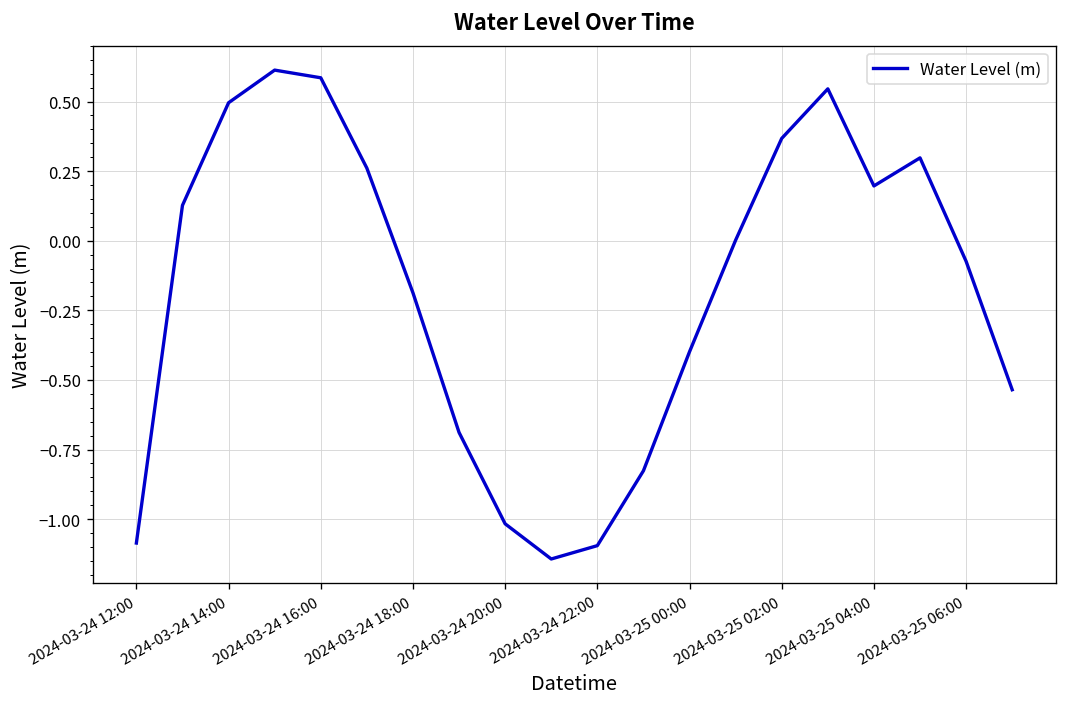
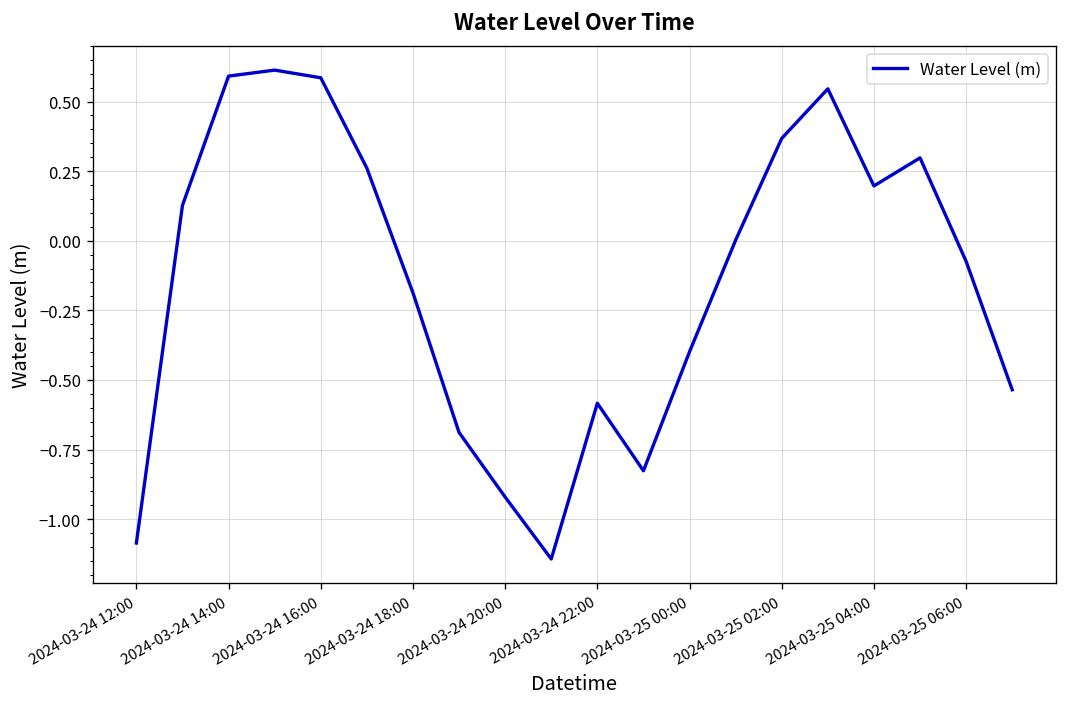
  {
    "2024-03-24 12:00": -1.09,
-   "2024-03-24 14:00": 0.50,
+   "2024-03-24 14:00": 0.59,
    "2024-03-24 16:00": 0.59,
    "2024-03-24 18:00": -0.19,
-   "2024-03-24 20:00": -1.02,
-   "2024-03-24 22:00": -1.10,
+   "2024-03-24 20:00": -0.92,
+   "2024-03-24 22:00": -0.58,
    "2024-03-25 00:00": -0.40,
    "2024-03-25 02:00": 0.37,
    "2024-03-25 04:00": 0.20,
    "2024-03-25 06:00": -0.07
  }
